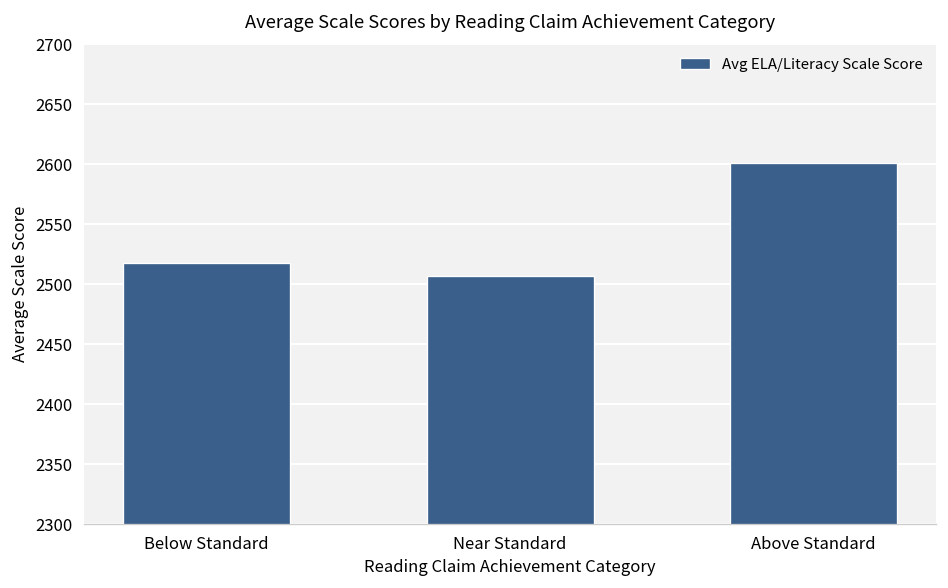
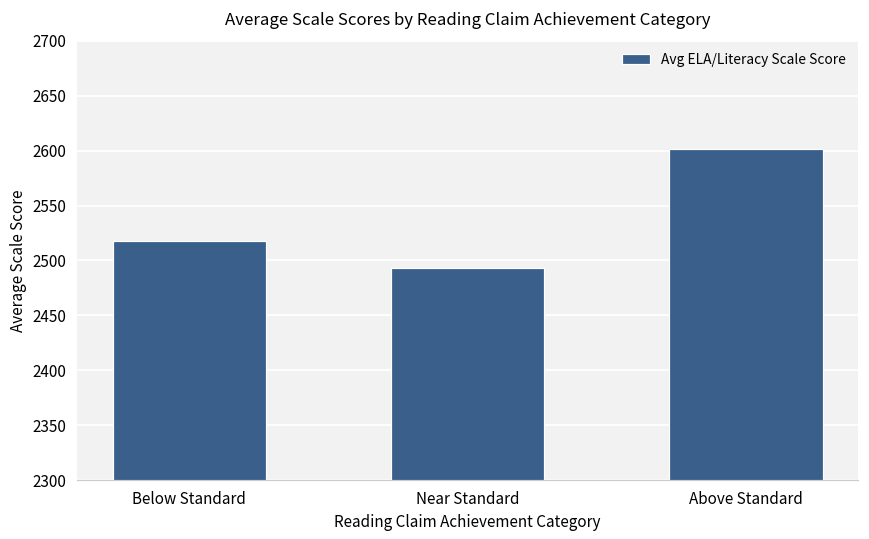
  {
    "Below Standard": 2520,
-   "Near Standard": 2510,
+   "Near Standard": 2490,
    "Above Standard": 2600
  }
